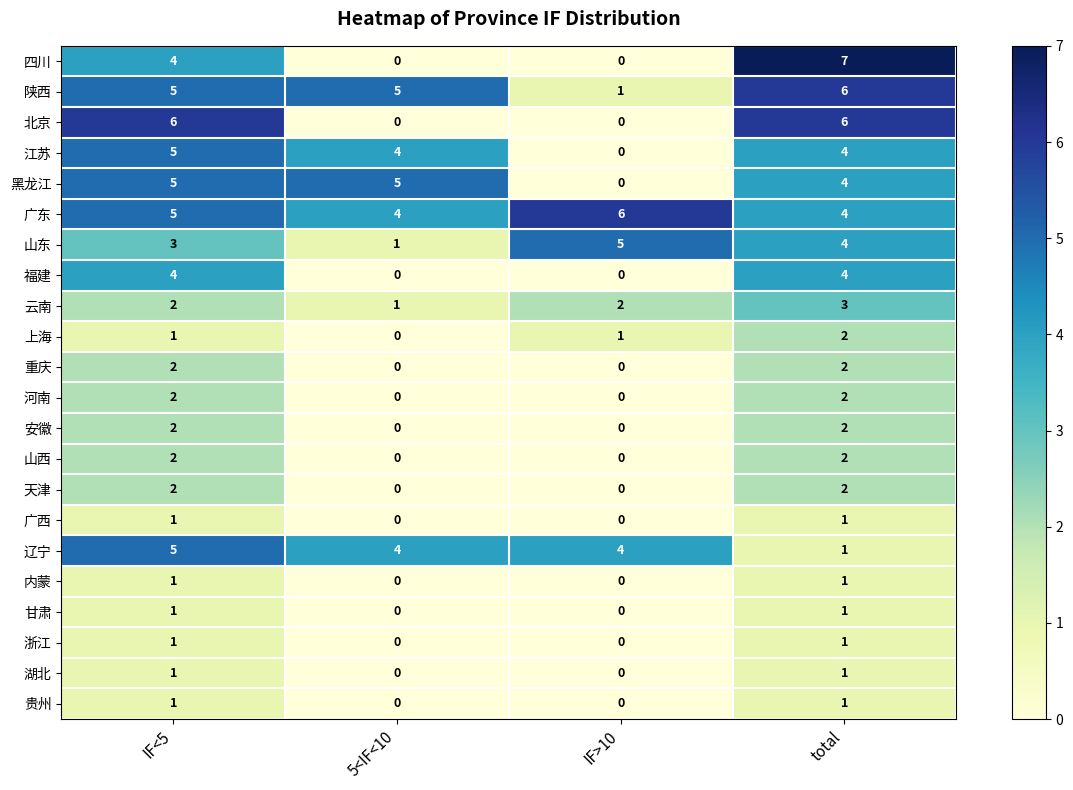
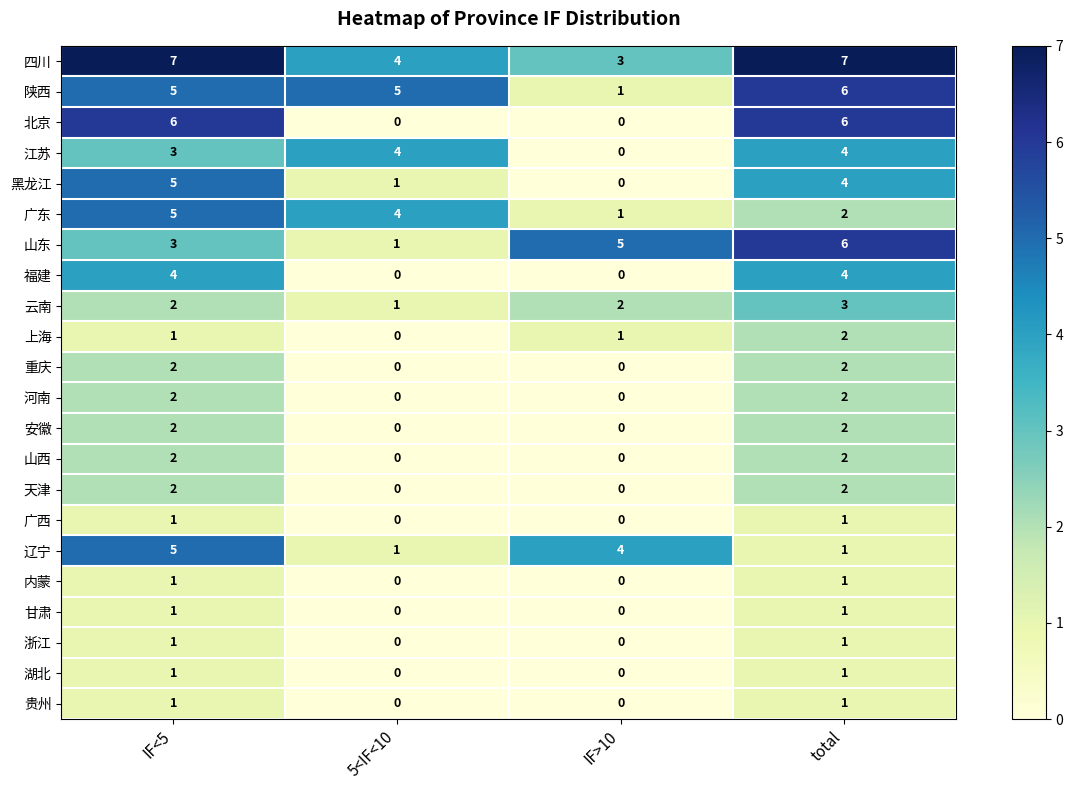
  {
    "四川": {
-     "IF<5": 4,
-     "5<IF<10": 0,
-     "IF>10": 0,
+     "IF<5": 7,
+     "5<IF<10": 4,
+     "IF>10": 3,
      "total": 7
    },
    "陕西": {
      "IF<5": 5,
      "5<IF<10": 5,
      "IF>10": 1,
      "total": 6
    },
    "北京": {
      "IF<5": 6,
      "5<IF<10": 0,
      "IF>10": 0,
      "total": 6
    },
    "江苏": {
-     "IF<5": 5,
+     "IF<5": 3,
      "5<IF<10": 4,
      "IF>10": 0,
      "total": 4
    },
    "黑龙江": {
      "IF<5": 5,
-     "5<IF<10": 5,
+     "5<IF<10": 1,
      "IF>10": 0,
      "total": 4
    },
    "广东": {
      "IF<5": 5,
      "5<IF<10": 4,
-     "IF>10": 6,
-     "total": 4
+     "IF>10": 1,
+     "total": 2
    },
    "山东": {
      "IF<5": 3,
      "5<IF<10": 1,
      "IF>10": 5,
-     "total": 4
+     "total": 6
    },
    "福建": {
      "IF<5": 4,
      "5<IF<10": 0,
      "IF>10": 0,
      "total": 4
    },
    "云南": {
      "IF<5": 2,
      "5<IF<10": 1,
      "IF>10": 2,
      "total": 3
    },
    "上海": {
      "IF<5": 1,
      "5<IF<10": 0,
      "IF>10": 1,
      "total": 2
    },
    "重庆": {
      "IF<5": 2,
      "5<IF<10": 0,
      "IF>10": 0,
      "total": 2
    },
    "河南": {
      "IF<5": 2,
      "5<IF<10": 0,
      "IF>10": 0,
      "total": 2
    },
    "安徽": {
      "IF<5": 2,
      "5<IF<10": 0,
      "IF>10": 0,
      "total": 2
    },
    "山西": {
      "IF<5": 2,
      "5<IF<10": 0,
      "IF>10": 0,
      "total": 2
    },
    "天津": {
      "IF<5": 2,
      "5<IF<10": 0,
      "IF>10": 0,
      "total": 2
    },
    "广西": {
      "IF<5": 1,
      "5<IF<10": 0,
      "IF>10": 0,
      "total": 1
    },
    "辽宁": {
      "IF<5": 5,
-     "5<IF<10": 4,
+     "5<IF<10": 1,
      "IF>10": 4,
      "total": 1
    },
    "内蒙": {
      "IF<5": 1,
      "5<IF<10": 0,
      "IF>10": 0,
      "total": 1
    },
    "甘肃": {
      "IF<5": 1,
      "5<IF<10": 0,
      "IF>10": 0,
      "total": 1
    },
    "浙江": {
      "IF<5": 1,
      "5<IF<10": 0,
      "IF>10": 0,
      "total": 1
    },
    "湖北": {
      "IF<5": 1,
      "5<IF<10": 0,
      "IF>10": 0,
      "total": 1
    },
    "贵州": {
      "IF<5": 1,
      "5<IF<10": 0,
      "IF>10": 0,
      "total": 1
    }
  }
